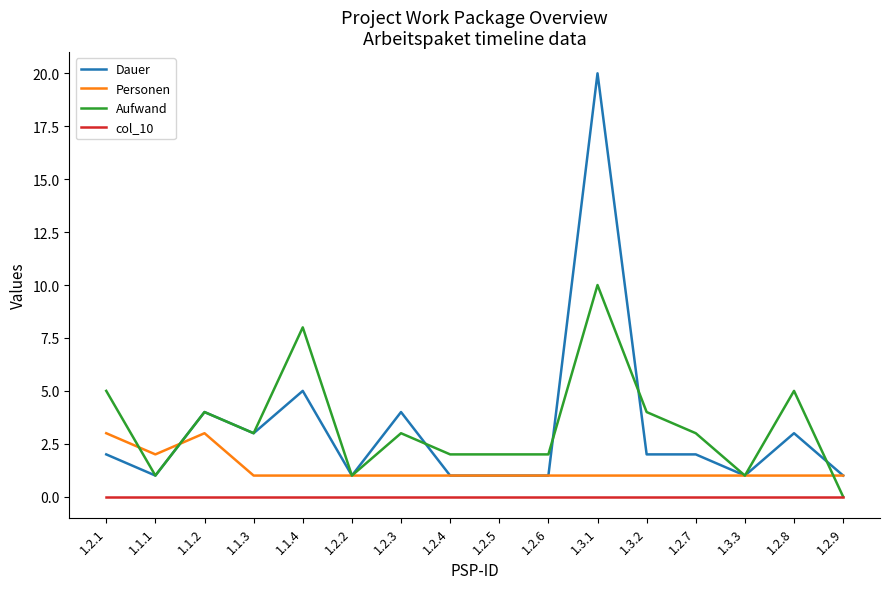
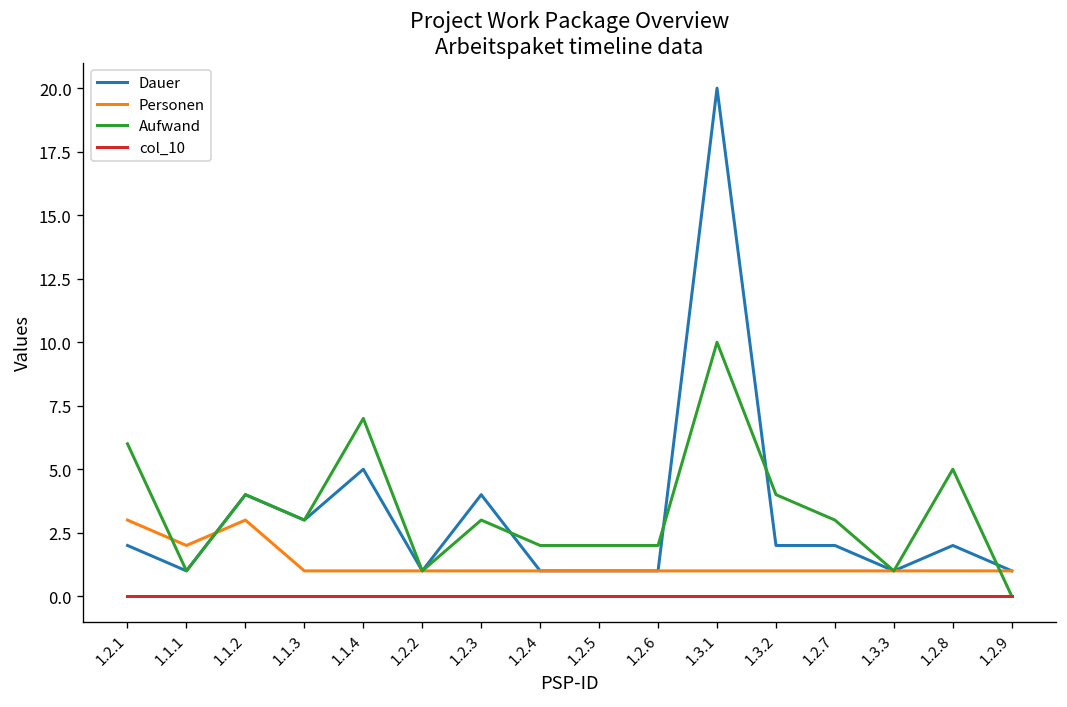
  {
    "Dauer": {
      "1.2.1": 2,
      "1.1.4": 5,
      "1.2.3": 4,
      "1.3.1": 20,
      "1.3.2": 2,
      "1.2.7": 2,
-     "1.2.8": 3
+     "1.2.8": 2
    },
    "Personen": {
      "1.2.1": 3,
      "1.1.1": 2,
      "1.1.2": 3,
      "1.1.3": 1,
      "1.1.4": 1,
      "1.2.3": 1,
      "1.3.1": 1,
      "1.3.2": 1,
      "1.2.7": 1,
      "1.2.8": 1
    },
    "Aufwand": {
-     "1.2.1": 5,
-     "1.1.4": 8,
+     "1.2.1": 6,
+     "1.1.4": 7,
      "1.2.3": 3,
      "1.2.4": 2,
      "1.2.5": 2,
      "1.2.6": 2,
      "1.3.1": 10,
      "1.3.2": 4,
      "1.2.7": 3,
      "1.2.8": 5
    },
    "col_10": {
      "1.2.1": 0,
      "1.1.1": 0,
      "1.1.2": 0,
      "1.1.3": 0,
      "1.1.4": 0,
      "1.2.2": 0,
      "1.2.3": 0,
      "1.2.4": 0,
      "1.2.5": 0,
      "1.2.6": 0,
      "1.3.1": 0,
      "1.3.2": 0,
      "1.2.7": 0,
      "1.3.3": 0,
      "1.2.8": 0
    }
  }
